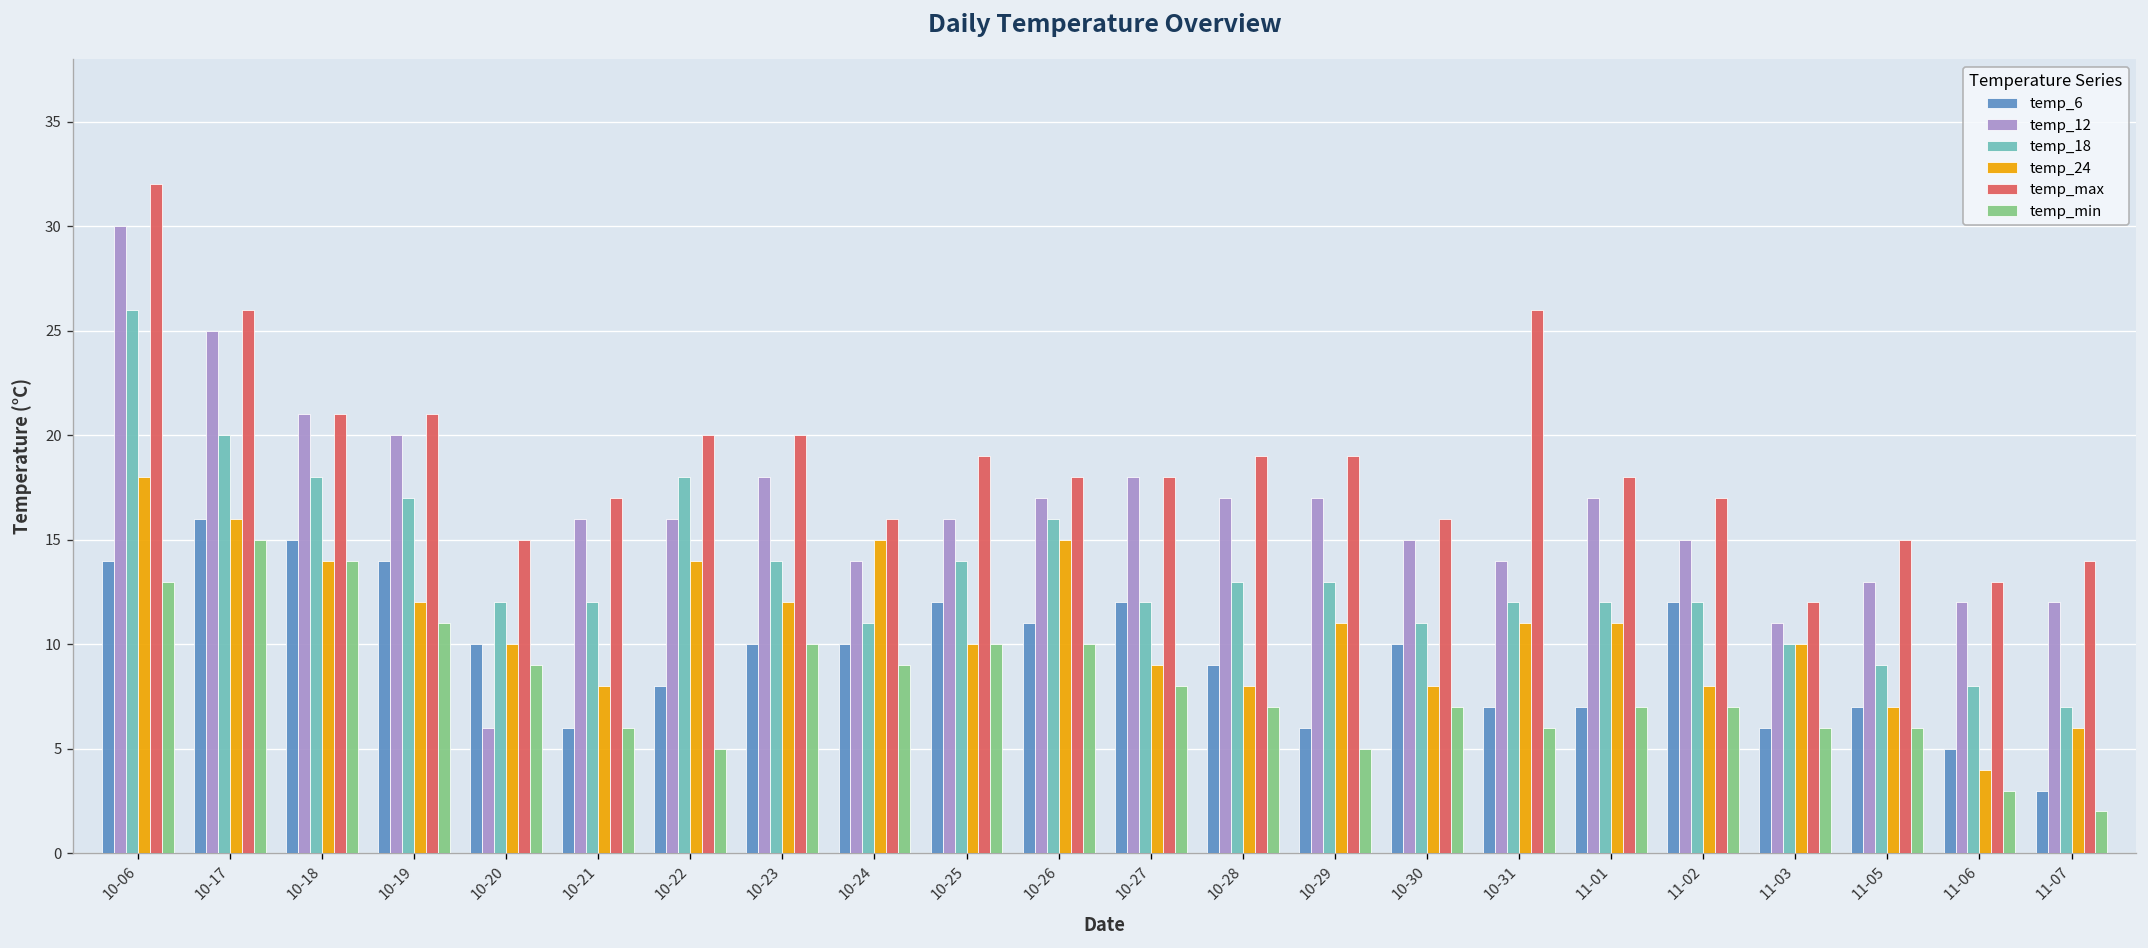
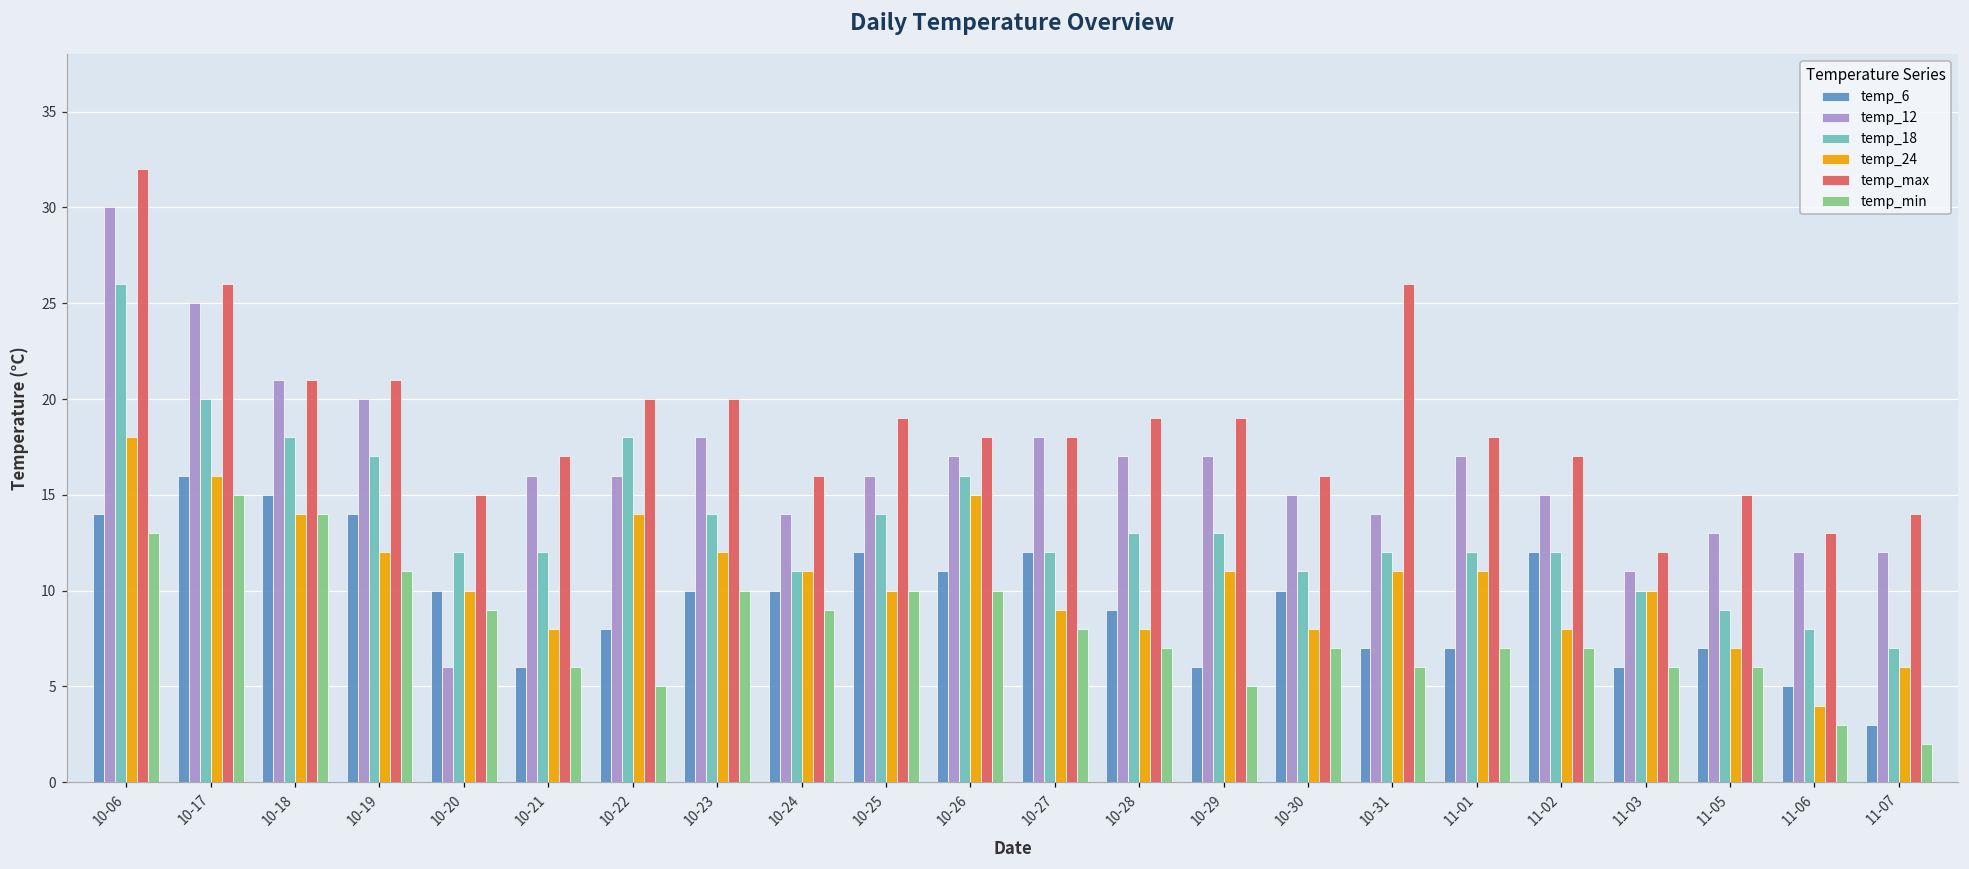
  {
    "temp_12": {
      "10-06": 30,
      "10-17": 25,
      "10-18": 21,
      "10-19": 20,
      "10-20": 6,
      "10-21": 16,
      "10-22": 16,
      "10-23": 18,
      "10-24": 14,
      "10-25": 16,
      "10-26": 17,
      "10-27": 18,
      "10-28": 17,
      "10-29": 17,
      "10-30": 15,
      "10-31": 14,
      "11-01": 17,
      "11-02": 15,
      "11-03": 11,
      "11-05": 13,
      "11-06": 12,
      "11-07": 12
    },
    "temp_24": {
      "10-06": 18,
      "10-17": 16,
      "10-18": 14,
      "10-19": 12,
      "10-20": 10,
      "10-21": 8,
      "10-22": 14,
      "10-23": 12,
-     "10-24": 15,
+     "10-24": 11,
      "10-25": 10,
      "10-26": 15,
      "10-27": 9,
      "10-28": 8,
      "10-29": 11,
      "10-30": 8,
      "10-31": 11,
      "11-01": 11,
      "11-02": 8,
      "11-03": 10,
      "11-05": 7,
      "11-06": 4,
      "11-07": 6
    },
    "temp_max": {
      "10-06": 32,
      "10-17": 26,
      "10-18": 21,
      "10-19": 21,
      "10-20": 15,
      "10-21": 17,
      "10-22": 20,
      "10-23": 20,
      "10-24": 16,
      "10-25": 19,
      "10-26": 18,
      "10-27": 18,
      "10-28": 19,
      "10-29": 19,
      "10-30": 16,
      "10-31": 26,
      "11-01": 18,
      "11-02": 17,
      "11-03": 12,
      "11-05": 15,
      "11-06": 13,
      "11-07": 14
    }
  }
